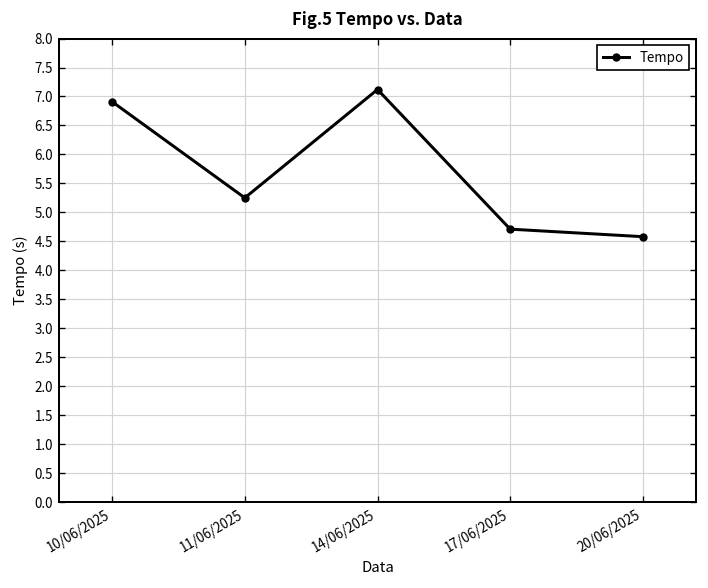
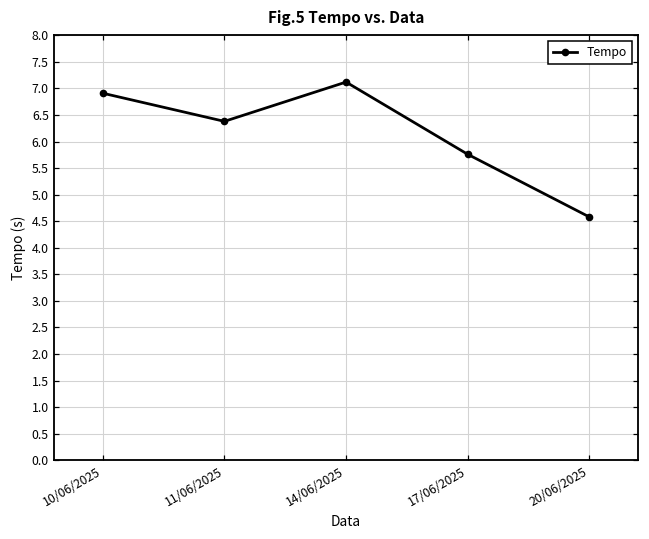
  {
    "10/06/2025": 6.9,
-   "11/06/2025": 5.3,
+   "11/06/2025": 6.4,
    "14/06/2025": 7.1,
-   "17/06/2025": 4.7,
+   "17/06/2025": 5.8,
    "20/06/2025": 4.6
  }
